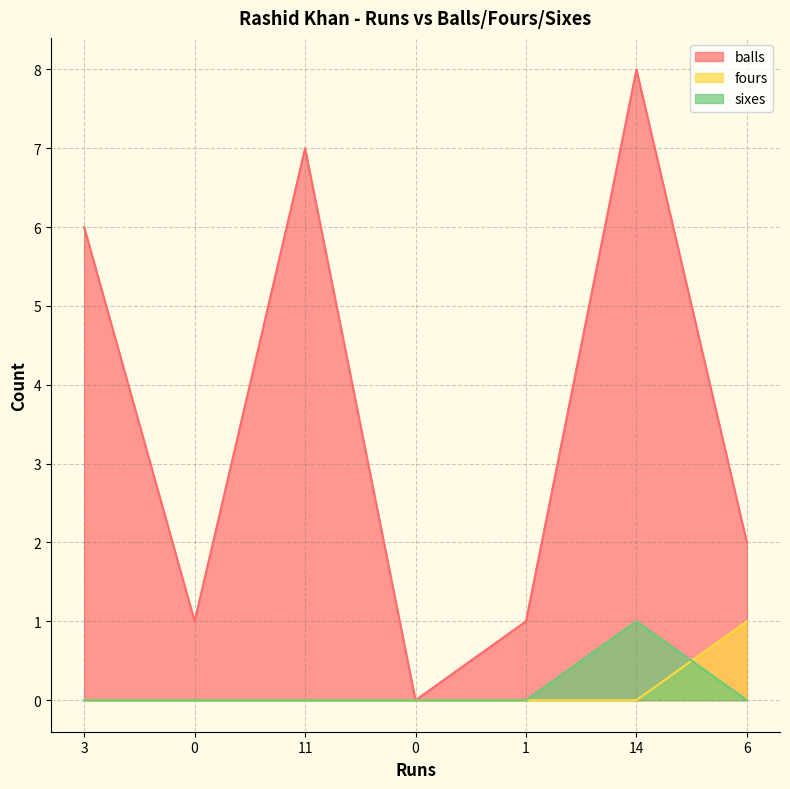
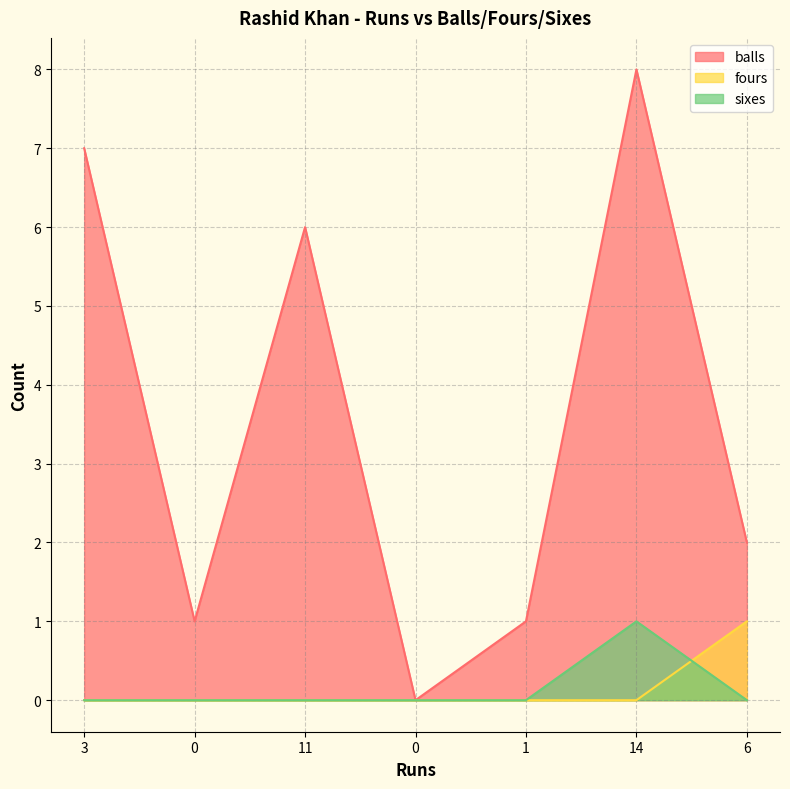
  {
    "balls": {
-     "3": 6,
-     "11": 7,
+     "3": 7,
+     "11": 6,
      "1": 1,
      "14": 8,
      "6": 2
    },
    "fours": {
      "14": 0,
      "6": 1
    },
    "sixes": {
      "14": 1,
      "6": 0
    }
  }
